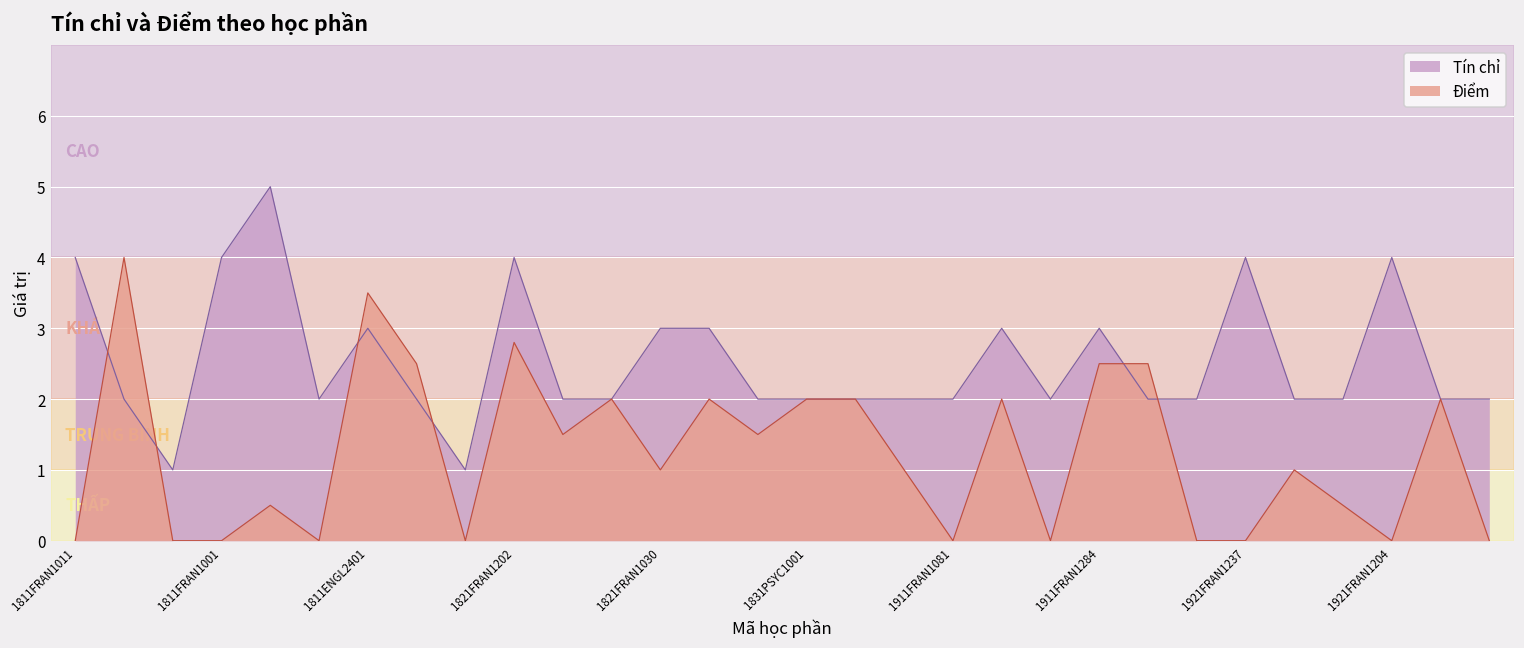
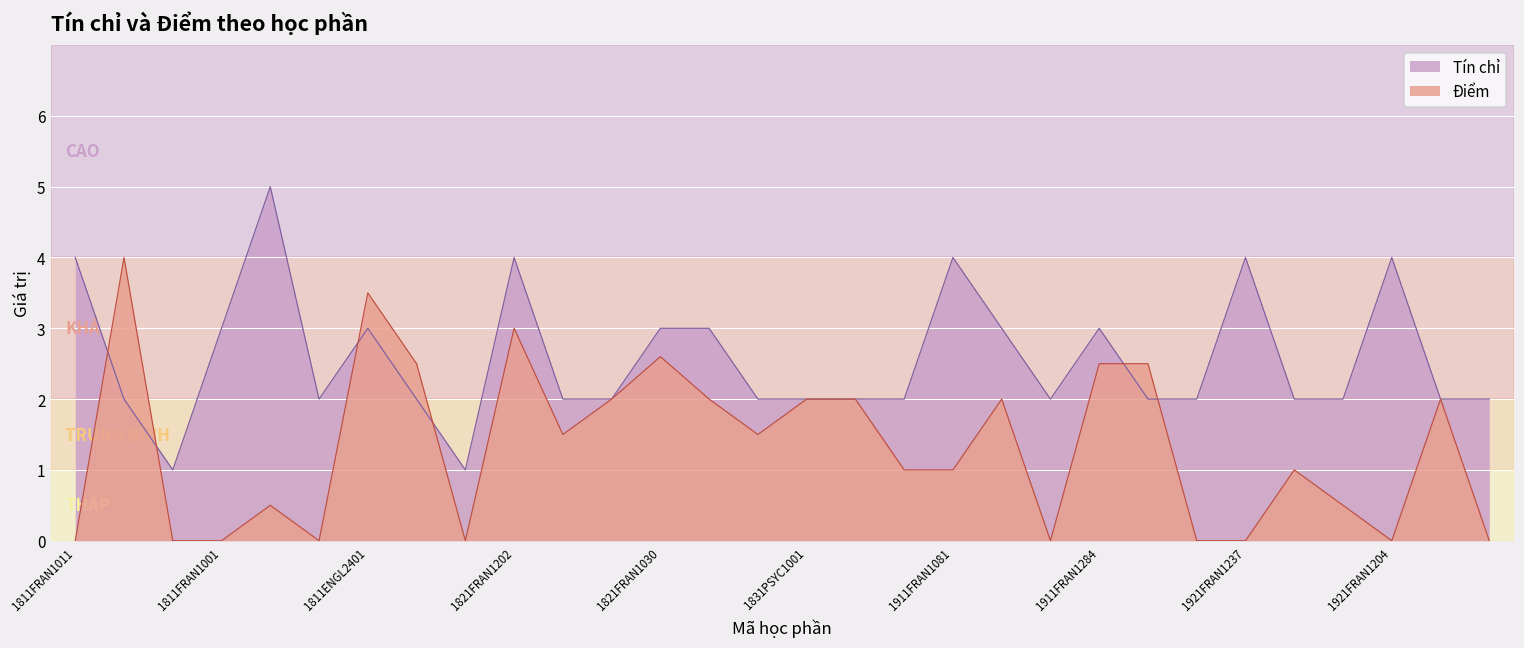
  {
    "Tín chỉ": {
      "1811FRAN1011": 4,
-     "1811FRAN1001": 4,
+     "1811FRAN1001": 3,
      "1811ENGL2401": 3,
      "1821FRAN1202": 4,
      "1821FRAN1030": 3,
-     "1911FRAN1081": 2,
+     "1911FRAN1081": 4,
      "1911FRAN1284": 3,
      "1921FRAN1237": 4,
      "1921FRAN1204": 4
    },
    "Điểm": {
      "1811FRAN1011": 0.0,
      "1811FRAN1001": 0.0,
      "1811ENGL2401": 3.5,
-     "1821FRAN1202": 2.8,
-     "1821FRAN1030": 1.0,
-     "1911FRAN1081": 0,
+     "1821FRAN1202": 3.0,
+     "1821FRAN1030": 2.6,
+     "1911FRAN1081": 1,
      "1911FRAN1284": 2.5,
      "1921FRAN1237": 0.0,
      "1921FRAN1204": 0.0
    }
  }
